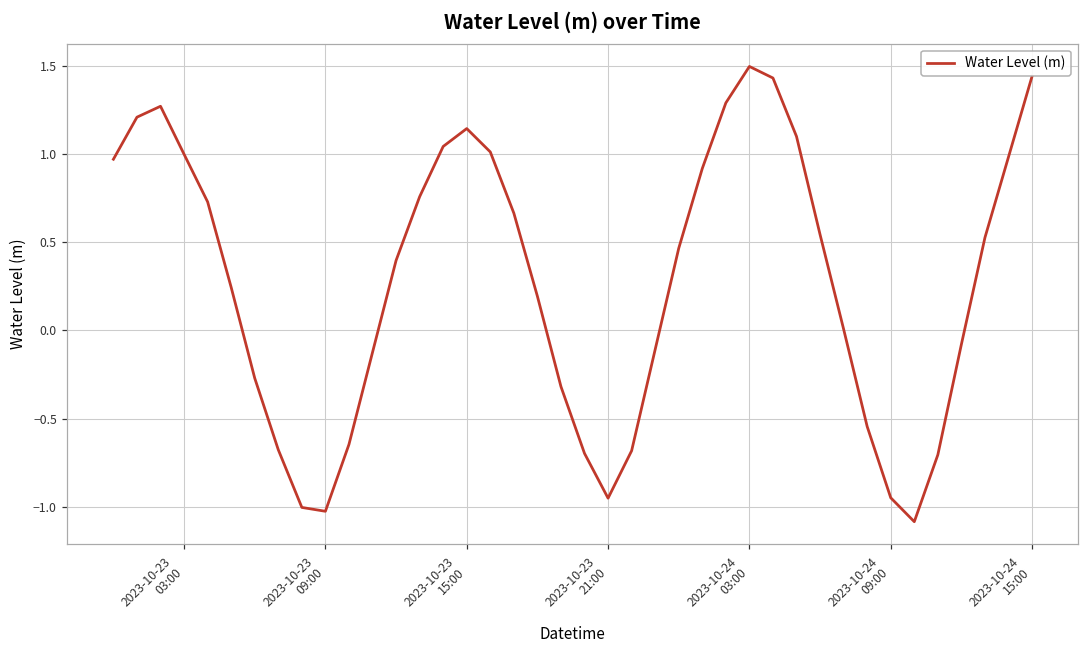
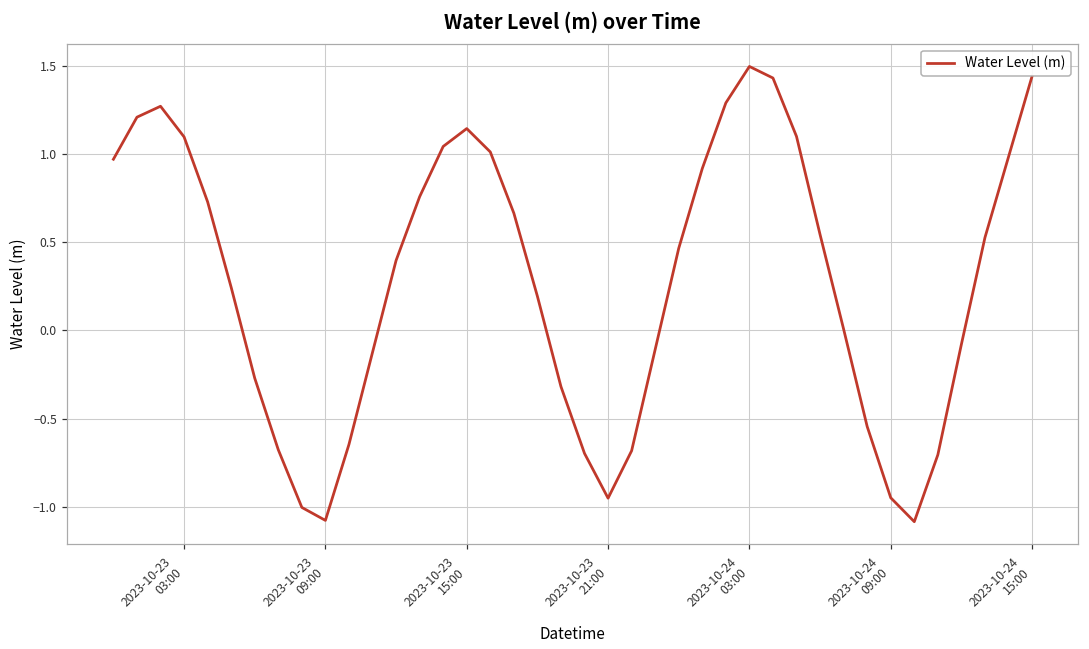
  {
-   "2023-10-23 03:00": 1.00,
-   "2023-10-23 09:00": -1.03,
+   "2023-10-23 03:00": 1.10,
+   "2023-10-23 09:00": -1.08,
    "2023-10-23 15:00": 1.15,
    "2023-10-23 21:00": -0.95,
    "2023-10-24 03:00": 1.50,
    "2023-10-24 09:00": -0.95,
    "2023-10-24 15:00": 1.44
  }
